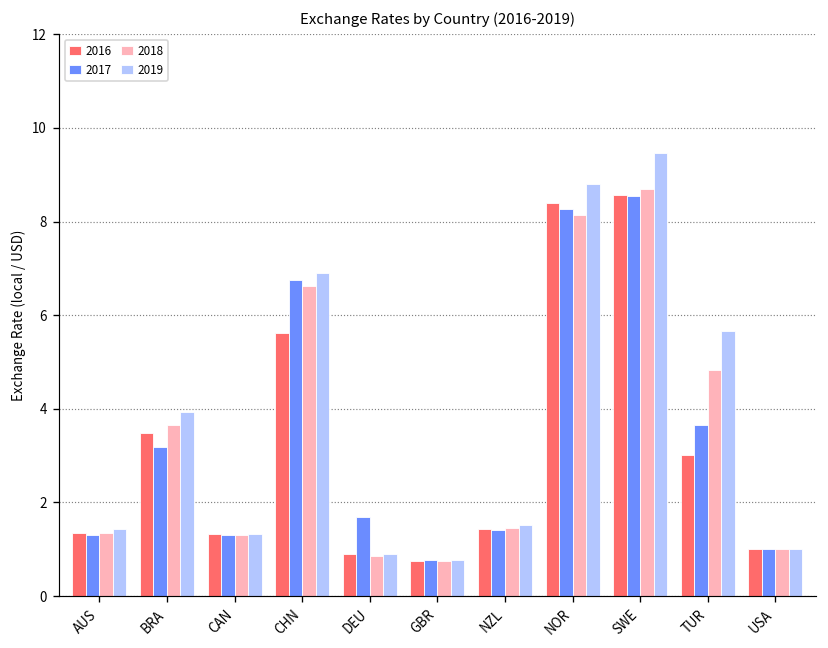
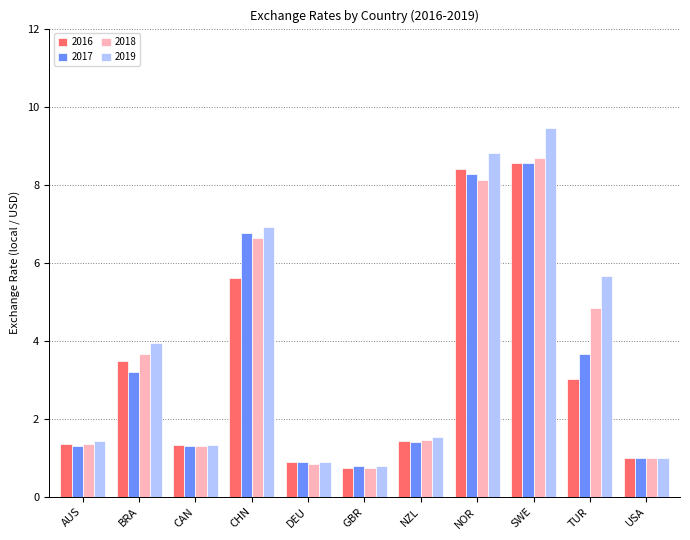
  {
    "2016": {
      "AUS": 1.4,
      "BRA": 3.5,
      "CAN": 1.3,
      "CHN": 5.6,
      "DEU": 0.9,
      "GBR": 0.7,
      "NZL": 1.4,
      "NOR": 8.4,
      "SWE": 8.6,
      "TUR": 3.0,
      "USA": 1.0
    },
    "2017": {
      "AUS": 1.3,
      "BRA": 3.2,
      "CAN": 1.3,
      "CHN": 6.8,
-     "DEU": 1.7,
+     "DEU": 0.9,
      "GBR": 0.8,
      "NZL": 1.4,
      "NOR": 8.3,
      "SWE": 8.6,
      "TUR": 3.7,
      "USA": 1.0
    },
    "2018": {
      "AUS": 1.3,
      "BRA": 3.7,
      "CAN": 1.3,
      "CHN": 6.6,
      "DEU": 0.9,
      "GBR": 0.8,
      "NZL": 1.5,
      "NOR": 8.1,
      "SWE": 8.7,
      "TUR": 4.8,
      "USA": 1.0
    },
    "2019": {
      "AUS": 1.4,
      "BRA": 3.9,
      "CAN": 1.3,
      "CHN": 6.9,
      "DEU": 0.9,
      "GBR": 0.8,
      "NZL": 1.5,
      "NOR": 8.8,
      "SWE": 9.5,
      "TUR": 5.7,
      "USA": 1.0
    }
  }
